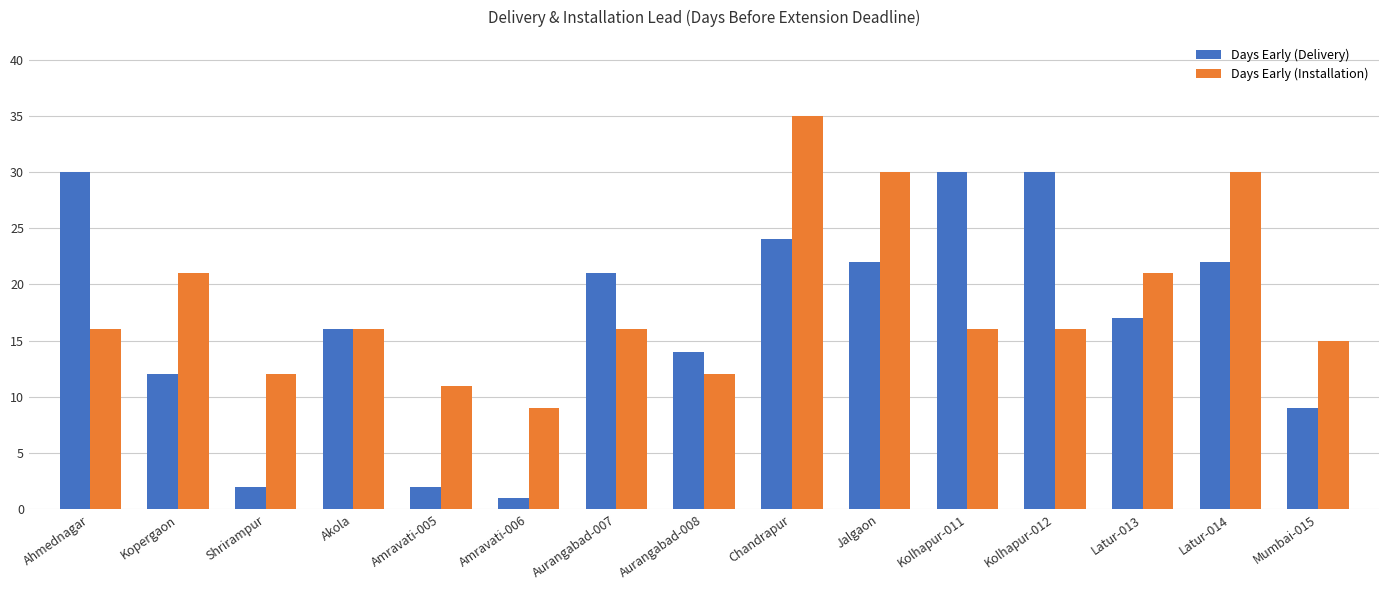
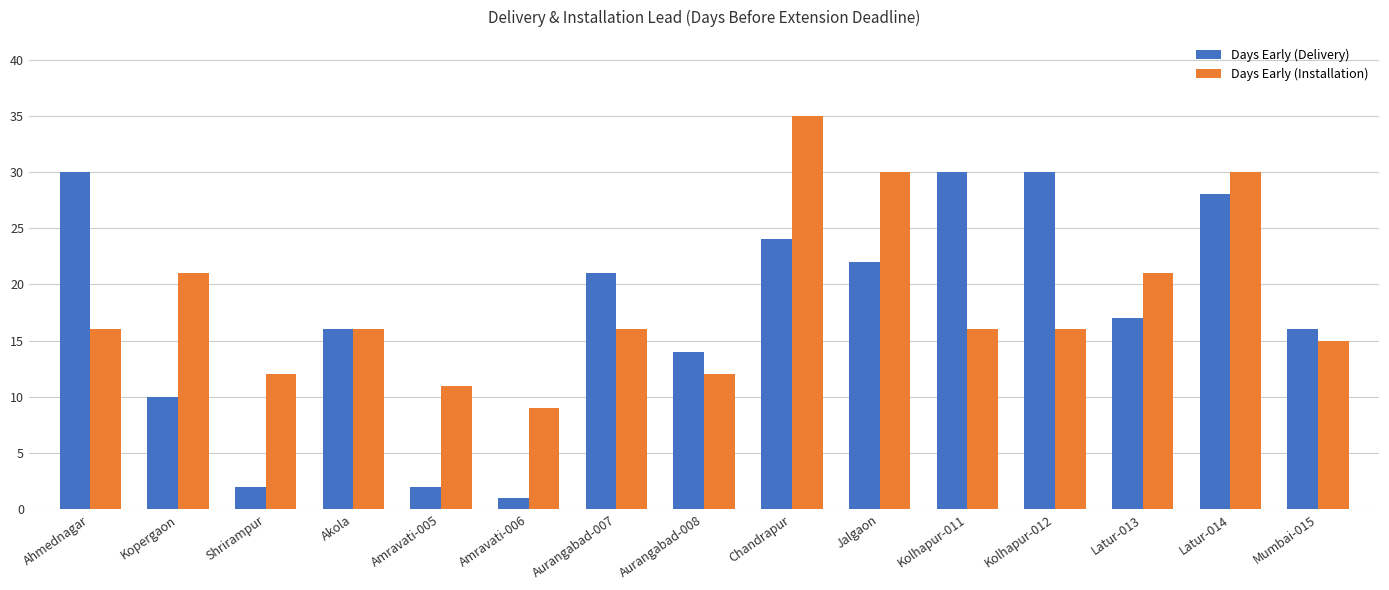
  {
    "Days Early (Delivery)": {
      "Ahmednagar": 30.0,
-     "Kopergaon": 12.0,
+     "Kopergaon": 10.0,
      "Shrirampur": 2.0,
      "Akola": 16.0,
      "Amravati-005": 2.0,
      "Amravati-006": 1.0,
      "Aurangabad-007": 21.0,
      "Aurangabad-008": 14.0,
      "Chandrapur": 24.0,
      "Jalgaon": 22.0,
      "Kolhapur-011": 30.0,
      "Kolhapur-012": 30.0,
      "Latur-013": 17.0,
-     "Latur-014": 22.0,
-     "Mumbai-015": 9.0
+     "Latur-014": 28.0,
+     "Mumbai-015": 16.0
    },
    "Days Early (Installation)": {
      "Ahmednagar": 16.0,
      "Kopergaon": 21.0,
      "Shrirampur": 12.0,
      "Akola": 16.0,
      "Amravati-005": 11.0,
      "Amravati-006": 9.0,
      "Aurangabad-007": 16.0,
      "Aurangabad-008": 12.0,
      "Chandrapur": 35.0,
      "Jalgaon": 30.0,
      "Kolhapur-011": 16.0,
      "Kolhapur-012": 16.0,
      "Latur-013": 21.0,
      "Latur-014": 30.0,
      "Mumbai-015": 15.0
    }
  }
